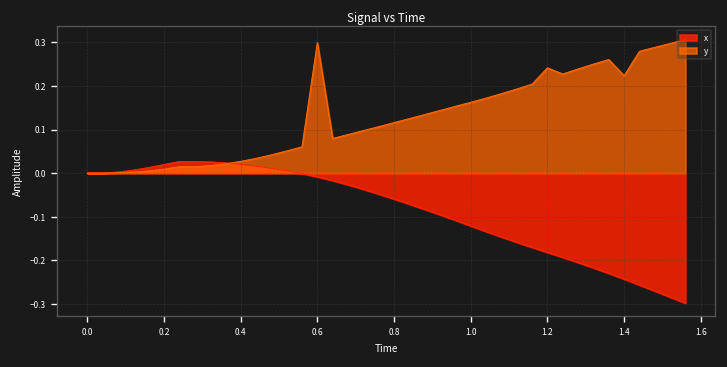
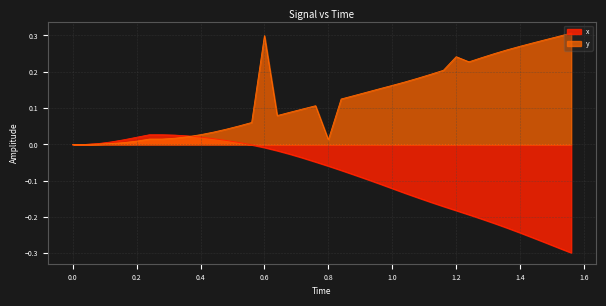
  {
    "y": {
      "0.2": 0.01,
      "0.6": 0.30,
-     "0.8": 0.12,
+     "0.8": 0.01,
      "1.0": 0.16,
      "1.2": 0.24,
-     "1.4": 0.22
+     "1.4": 0.27
    }
  }
